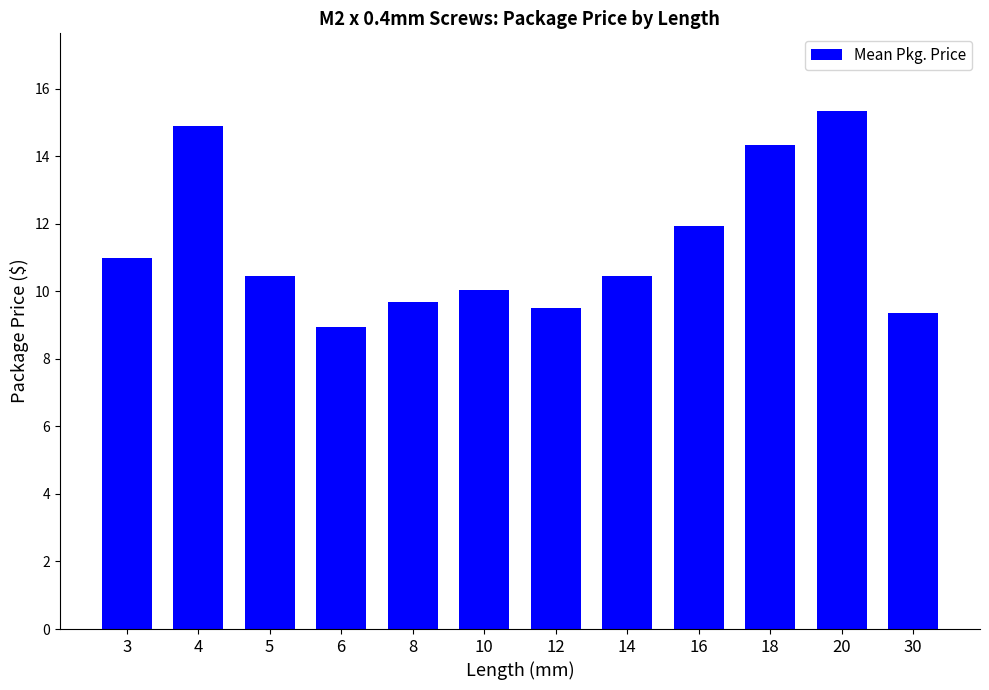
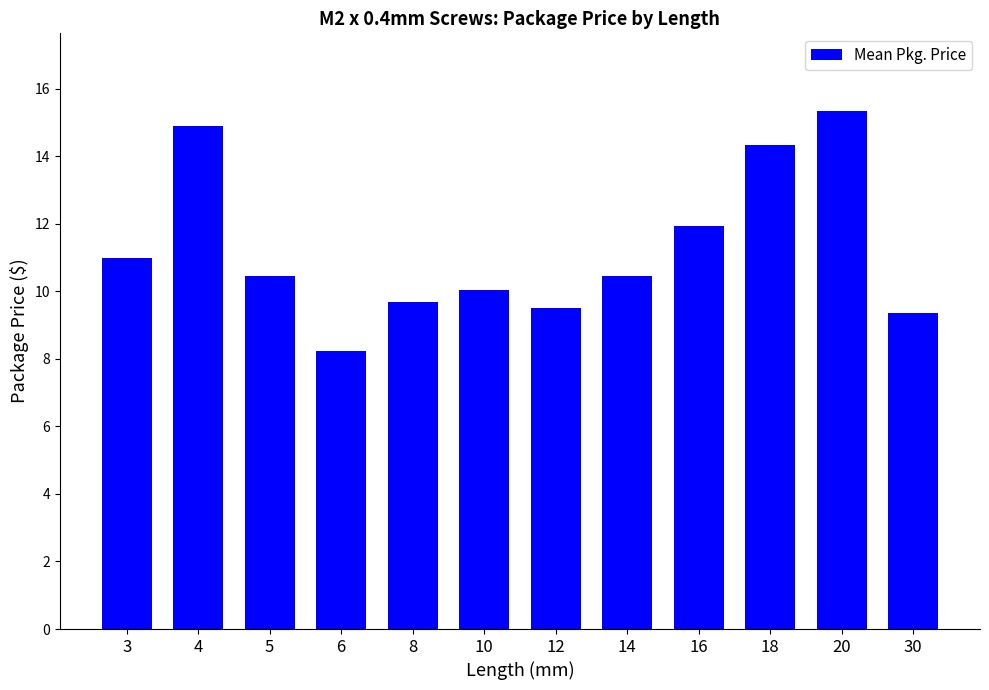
  {
    "3": 11.0,
    "4": 14.9,
    "5": 10.4,
-   "6": 8.9,
+   "6": 8.2,
    "8": 9.7,
    "10": 10.1,
    "12": 9.5,
    "14": 10.5,
    "16": 12.0,
    "18": 14.3,
    "20": 15.3,
    "30": 9.4
  }
